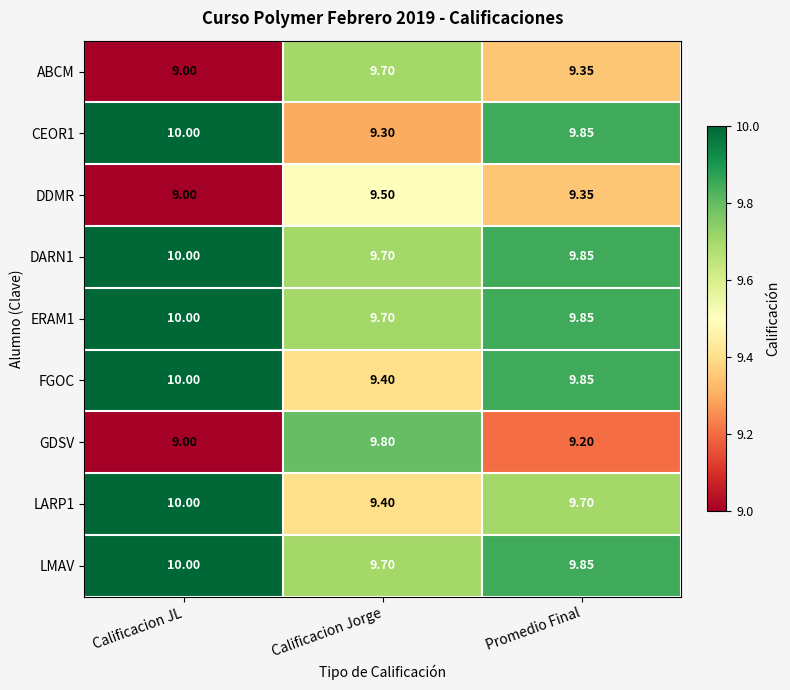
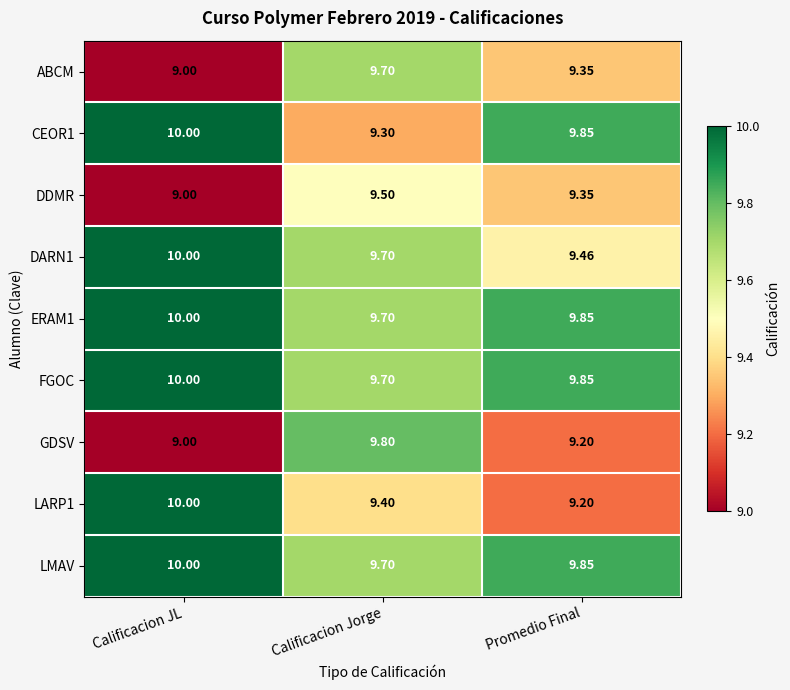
  {
    "ABCM": {
      "Calificacion JL": 9.00,
      "Calificacion Jorge": 9.70,
      "Promedio Final": 9.35
    },
    "CEOR1": {
      "Calificacion JL": 10.00,
      "Calificacion Jorge": 9.30,
      "Promedio Final": 9.85
    },
    "DDMR": {
      "Calificacion JL": 9.00,
      "Calificacion Jorge": 9.50,
      "Promedio Final": 9.35
    },
    "DARN1": {
      "Calificacion JL": 10.00,
      "Calificacion Jorge": 9.70,
-     "Promedio Final": 9.85
+     "Promedio Final": 9.46
    },
    "ERAM1": {
      "Calificacion JL": 10.00,
      "Calificacion Jorge": 9.70,
      "Promedio Final": 9.85
    },
    "FGOC": {
      "Calificacion JL": 10.00,
-     "Calificacion Jorge": 9.40,
+     "Calificacion Jorge": 9.70,
      "Promedio Final": 9.85
    },
    "GDSV": {
      "Calificacion JL": 9.00,
      "Calificacion Jorge": 9.80,
      "Promedio Final": 9.20
    },
    "LARP1": {
      "Calificacion JL": 10.00,
      "Calificacion Jorge": 9.40,
-     "Promedio Final": 9.70
+     "Promedio Final": 9.20
    },
    "LMAV": {
      "Calificacion JL": 10.00,
      "Calificacion Jorge": 9.70,
      "Promedio Final": 9.85
    }
  }
